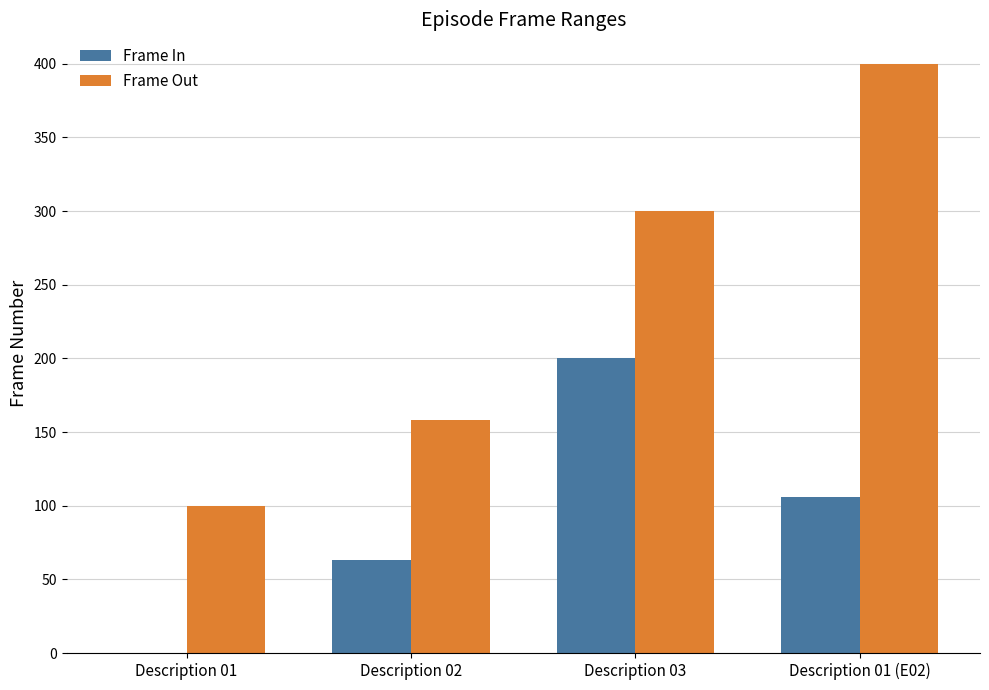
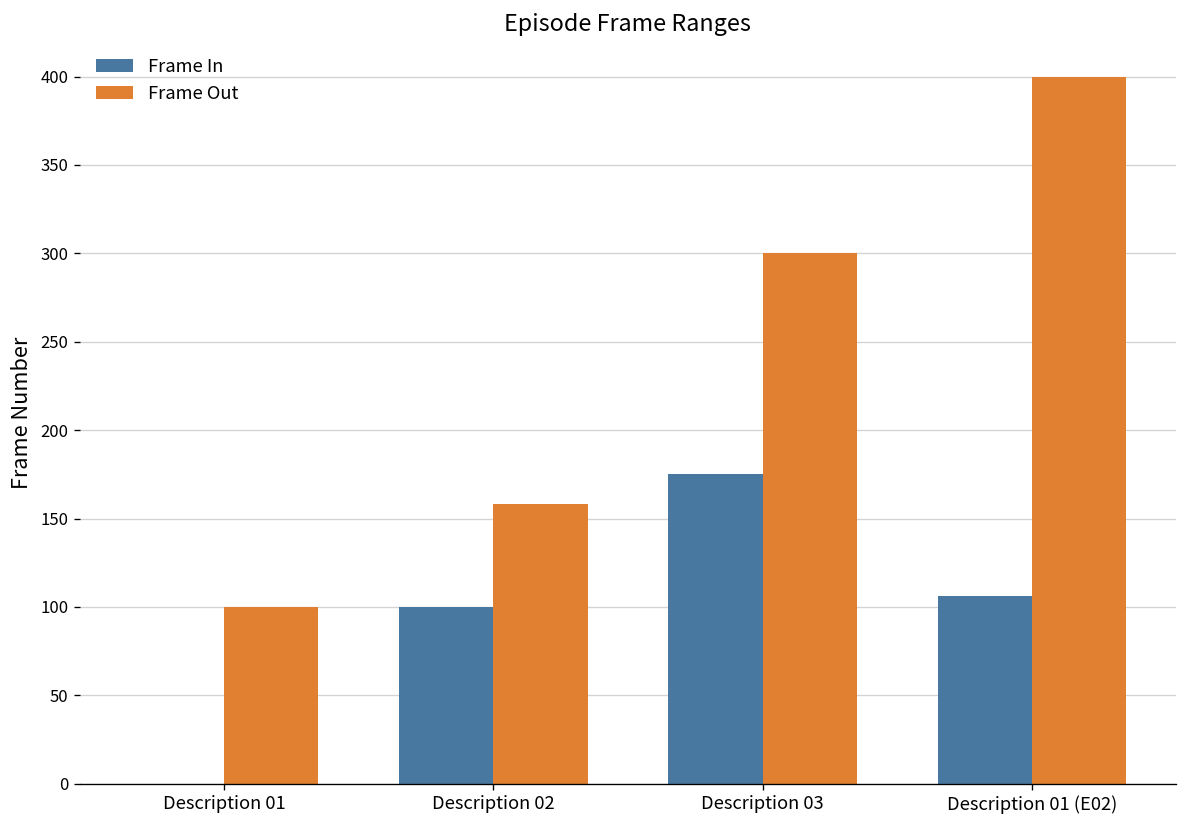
  {
    "Frame In": {
      "Description 01": 0,
-     "Description 02": 63,
-     "Description 03": 200,
+     "Description 02": 100,
+     "Description 03": 175,
      "Description 01 (E02)": 106
    },
    "Frame Out": {
      "Description 01": 100,
      "Description 02": 158,
      "Description 03": 300,
      "Description 01 (E02)": 400
    }
  }
